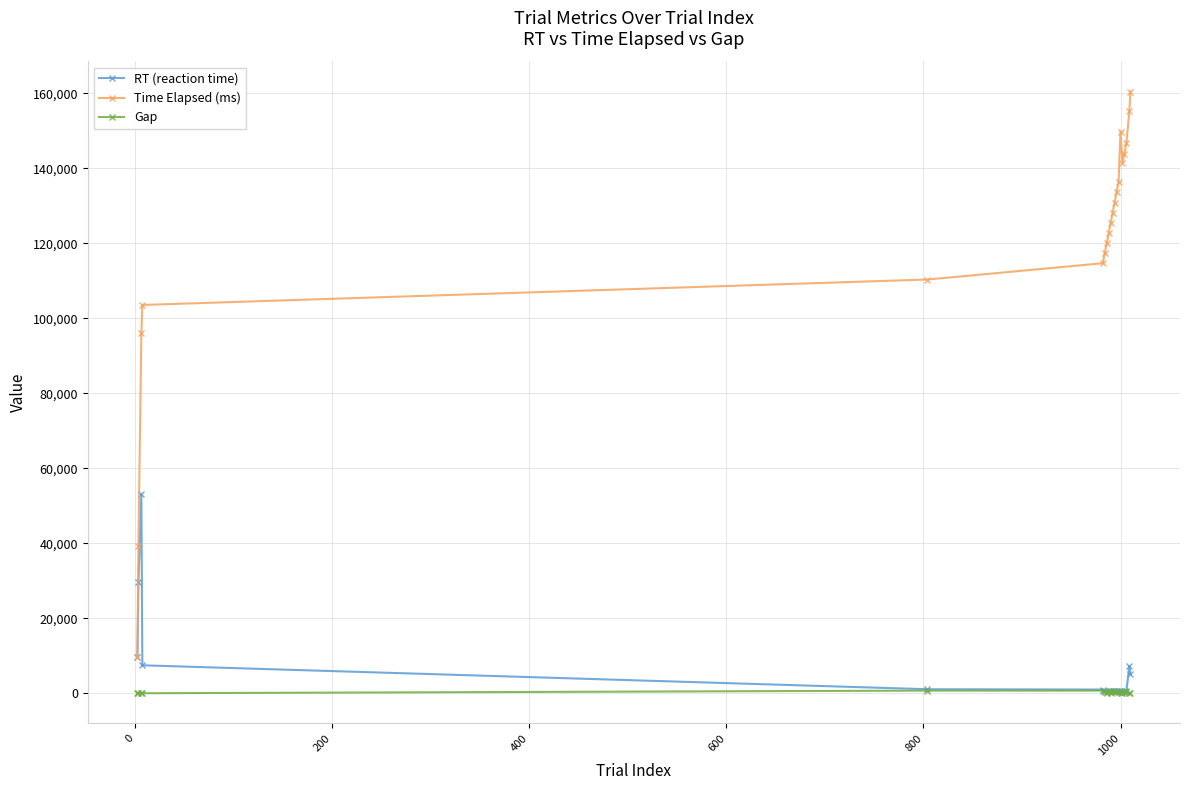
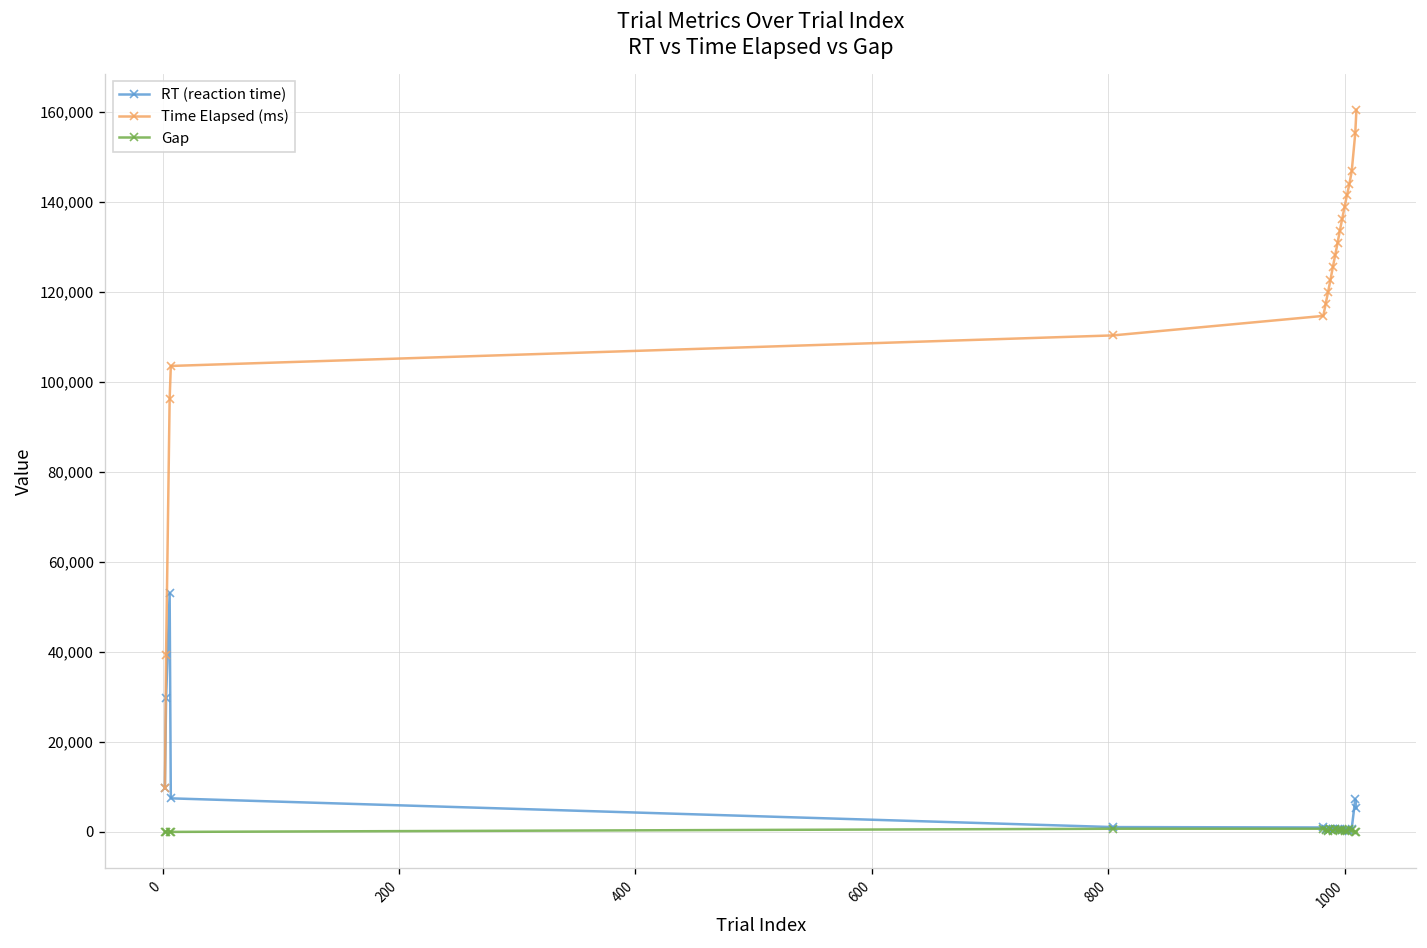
  {
    "Time Elapsed (ms)": {
-     "1000": "150,000"
+     "1000": "139,000"
    }
  }
